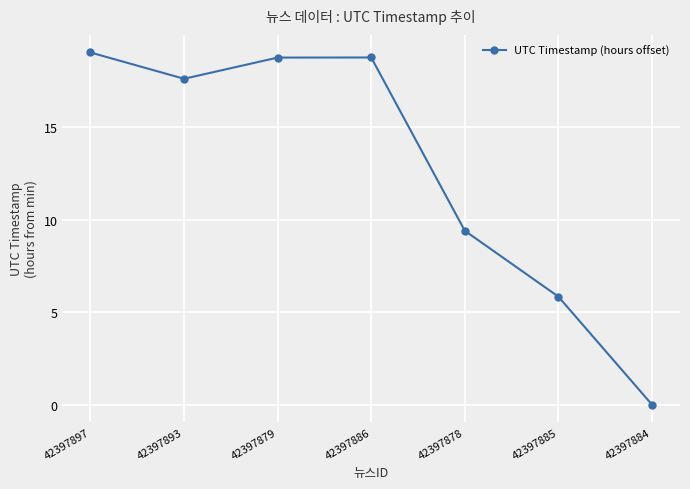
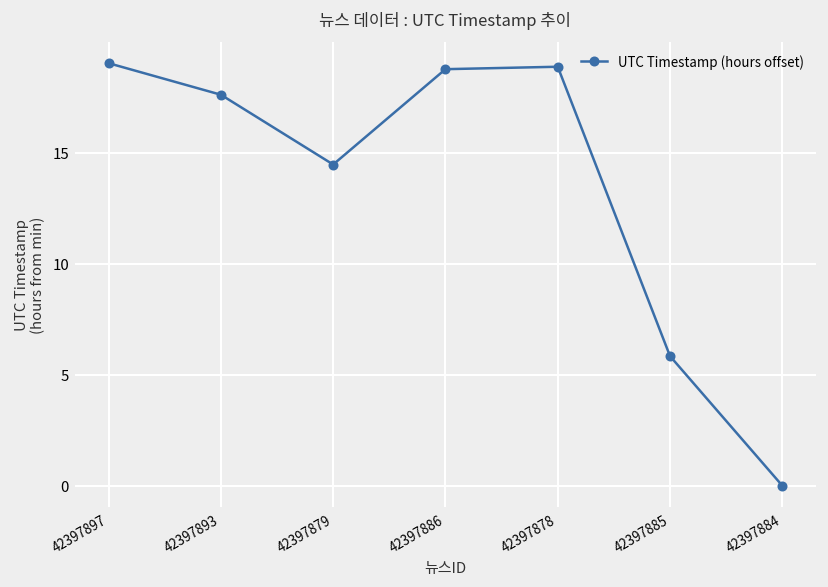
  {
    "42397897": 19.0,
    "42397893": 17.6,
-   "42397879": 18.8,
+   "42397879": 14.5,
    "42397886": 18.8,
-   "42397878": 9.4,
+   "42397878": 18.9,
    "42397885": 5.8,
    "42397884": 0.0
  }
